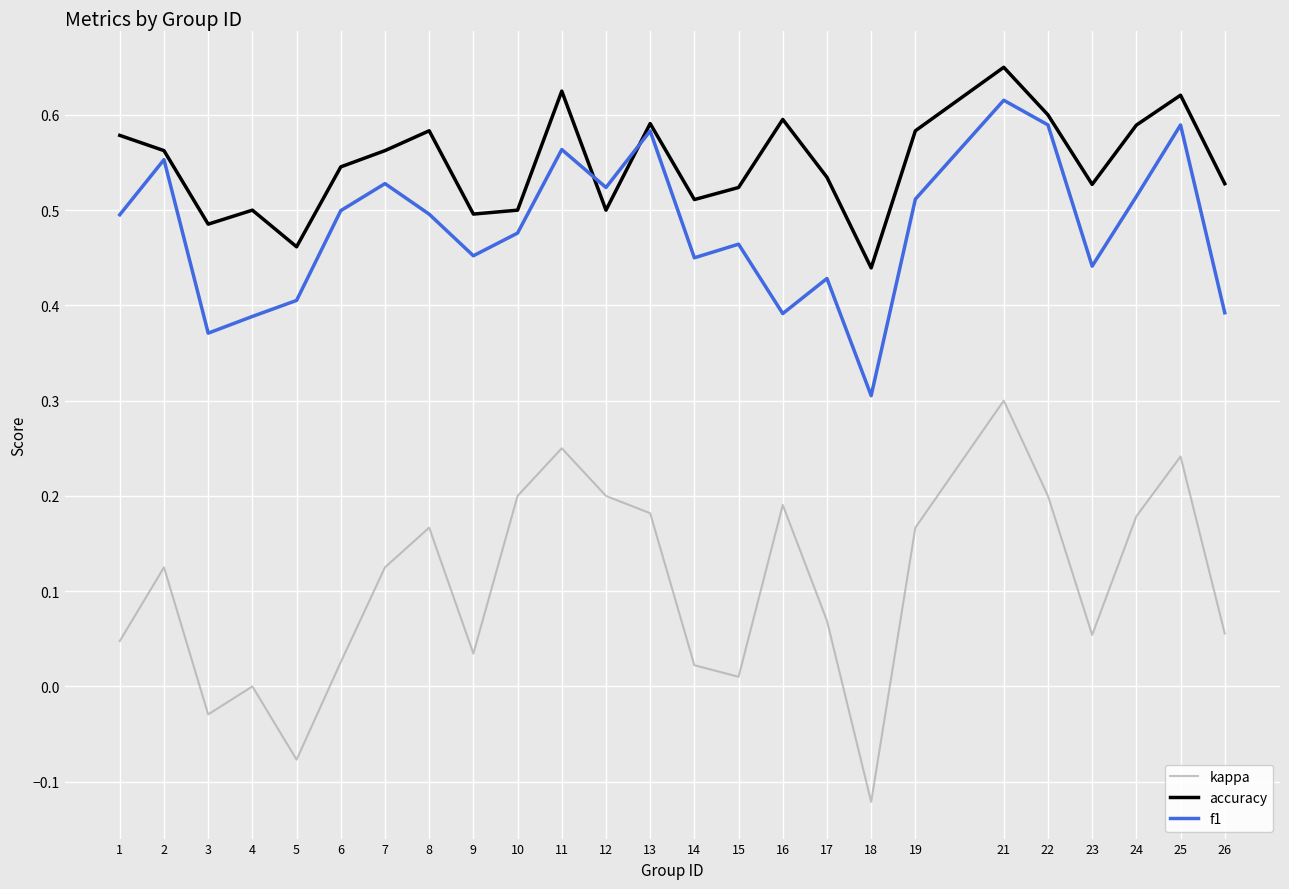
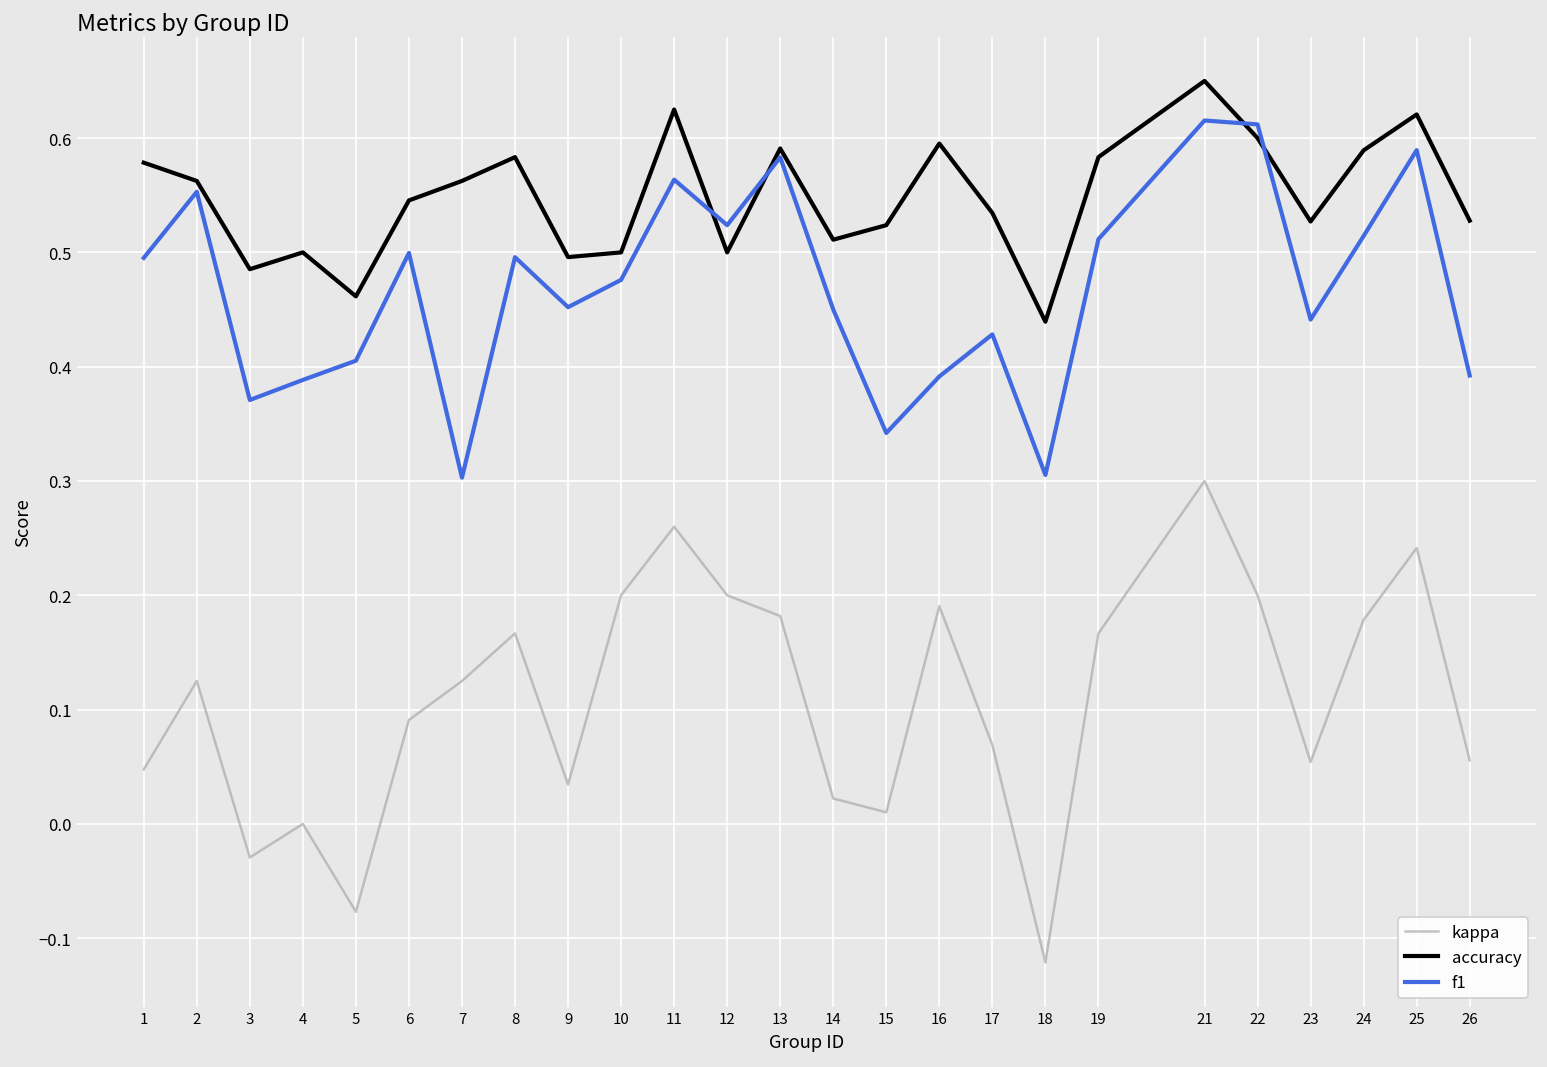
  {
    "kappa": {
      "1": 0.05,
      "2": 0.13,
      "3": -0.03,
      "4": 0.00,
      "5": -0.08,
-     "6": 0.03,
+     "6": 0.09,
      "7": 0.13,
      "8": 0.17,
      "9": 0.03,
      "10": 0.20,
-     "11": 0.25,
+     "11": 0.26,
      "12": 0.20,
      "13": 0.18,
      "14": 0.02,
      "15": 0.01,
      "16": 0.19,
      "17": 0.07,
      "18": -0.12,
      "19": 0.17,
      "21": 0.30,
      "22": 0.20,
      "23": 0.05,
      "24": 0.18,
      "25": 0.24,
      "26": 0.06
    },
    "accuracy": {
      "1": 0.58,
      "2": 0.56,
      "3": 0.49,
      "4": 0.50,
      "5": 0.46,
      "6": 0.55,
      "7": 0.56,
      "8": 0.58,
      "9": 0.50,
      "10": 0.50,
      "11": 0.63,
      "12": 0.50,
      "13": 0.59,
      "14": 0.51,
      "15": 0.52,
      "16": 0.60,
      "17": 0.53,
      "18": 0.44,
      "19": 0.58,
      "21": 0.65,
      "22": 0.60,
      "23": 0.53,
      "24": 0.59,
      "25": 0.62,
      "26": 0.53
    },
    "f1": {
      "1": 0.50,
      "2": 0.55,
      "3": 0.37,
      "4": 0.39,
      "5": 0.41,
      "6": 0.50,
-     "7": 0.53,
+     "7": 0.30,
      "8": 0.50,
      "9": 0.45,
      "10": 0.48,
      "11": 0.56,
      "12": 0.52,
      "13": 0.58,
      "14": 0.45,
-     "15": 0.46,
+     "15": 0.34,
      "16": 0.39,
      "17": 0.43,
      "18": 0.31,
      "19": 0.51,
      "21": 0.62,
-     "22": 0.59,
+     "22": 0.61,
      "23": 0.44,
      "24": 0.51,
      "25": 0.59,
      "26": 0.39
    }
  }
